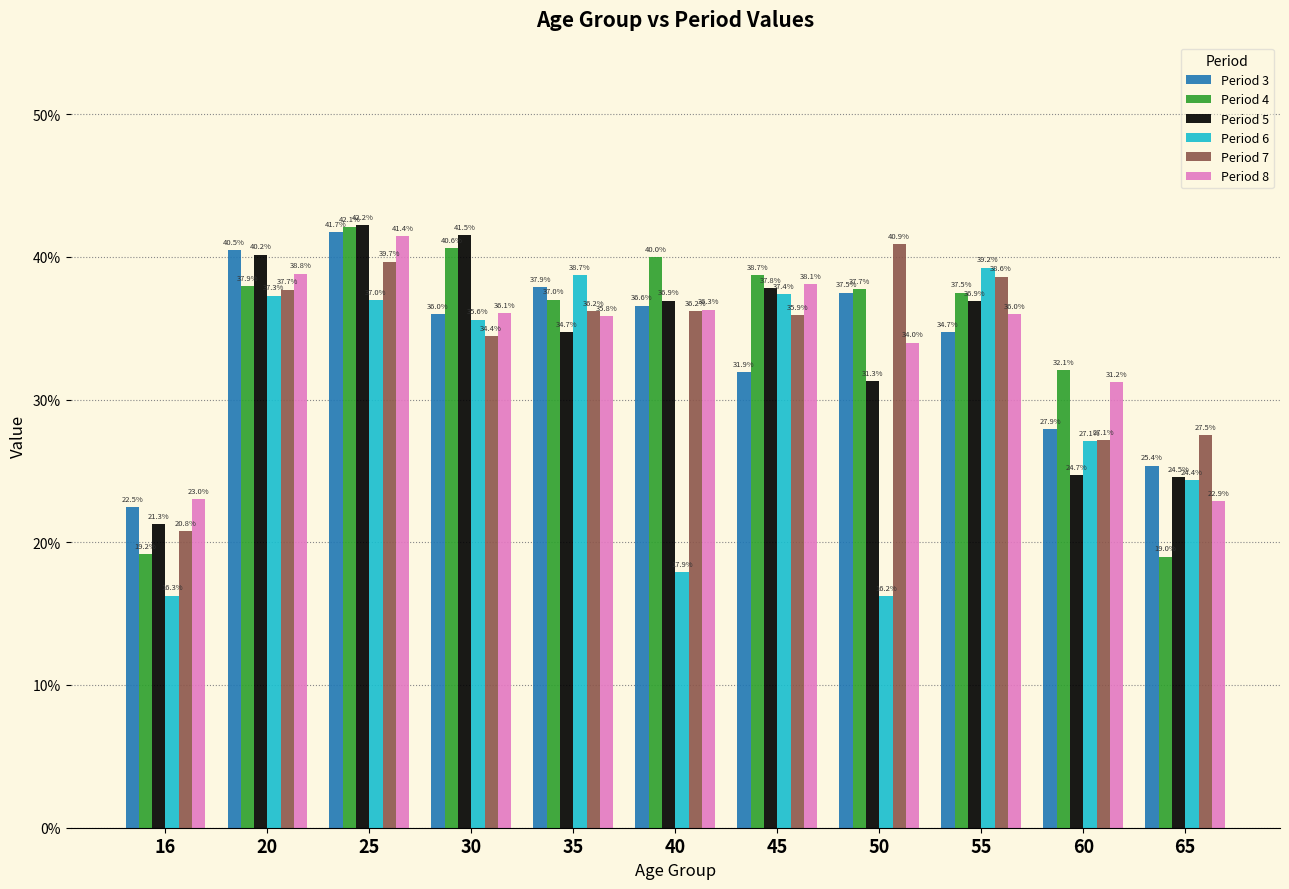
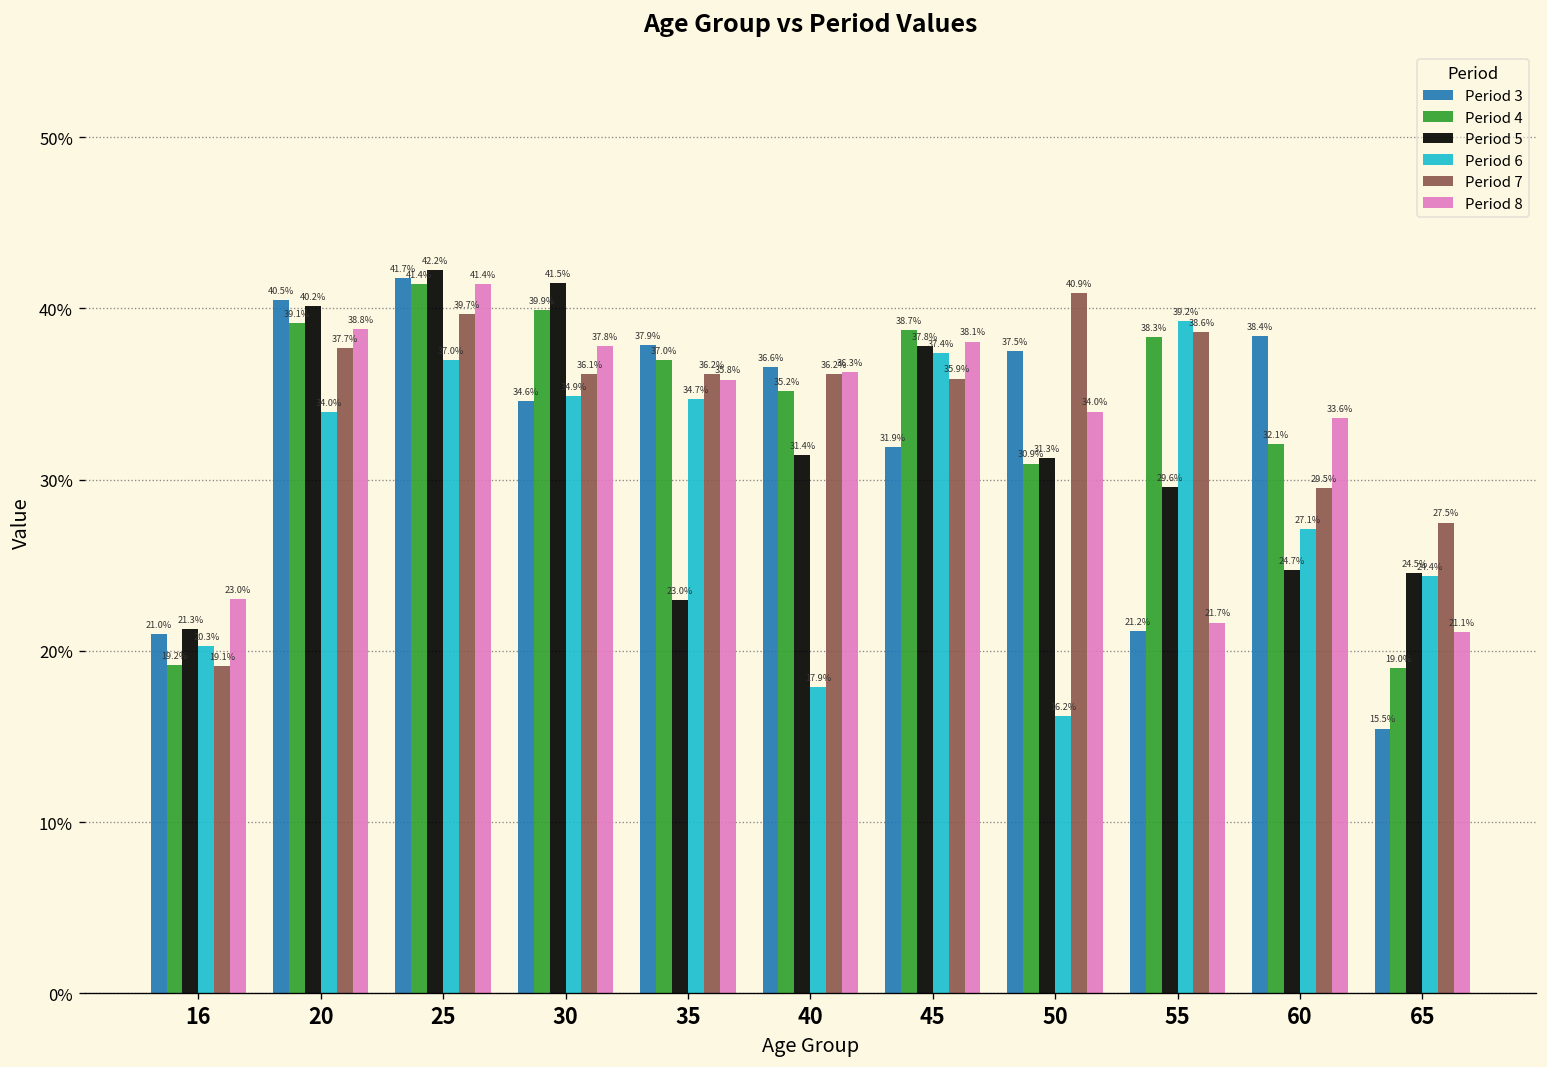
  {
    "Period 3": {
-     "16": "22.5%",
+     "16": "21.0%",
      "20": "40.5%",
-     "30": "36.0%",
+     "30": "34.6%",
      "35": "37.9%",
      "40": "36.6%",
      "45": "31.9%",
-     "55": "34.7%",
-     "60": "27.9%",
-     "65": "25.4%"
+     "55": "21.2%",
+     "60": "38.4%",
+     "65": "15.5%"
    },
    "Period 4": {
      "16": "19.2%",
-     "20": "37.9%",
-     "25": "42.1%",
-     "30": "40.6%",
+     "20": "39.1%",
+     "25": "41.4%",
+     "30": "39.9%",
      "35": "37.0%",
-     "40": "40.0%",
+     "40": "35.2%",
      "45": "38.7%",
-     "50": "37.7%",
-     "55": "37.5%",
+     "50": "30.9%",
+     "55": "38.3%",
      "60": "32.1%",
      "65": "19.0%"
    },
    "Period 5": {
      "16": "21.3%",
      "20": "40.2%",
      "30": "41.5%",
-     "35": "34.7%",
-     "40": "36.9%",
+     "35": "23.0%",
+     "40": "31.4%",
      "45": "37.8%",
      "50": "31.3%",
-     "55": "36.9%",
+     "55": "29.6%",
      "60": "24.7%"
    },
    "Period 6": {
-     "16": "16.3%",
-     "20": "37.3%",
+     "16": "20.3%",
+     "20": "34.0%",
      "25": "37.0%",
-     "30": "35.6%",
-     "35": "38.7%",
+     "30": "34.9%",
+     "35": "34.7%",
      "40": "17.9%",
      "45": "37.4%",
      "50": "16.2%",
      "55": "39.2%"
    },
    "Period 7": {
-     "16": "20.8%",
+     "16": "19.1%",
      "20": "37.7%",
      "25": "39.7%",
-     "30": "34.4%",
+     "30": "36.1%",
      "45": "35.9%",
      "50": "40.9%",
      "55": "38.6%",
-     "60": "27.1%",
+     "60": "29.5%",
      "65": "27.5%"
    },
    "Period 8": {
      "16": "23.0%",
      "20": "38.8%",
      "25": "41.4%",
-     "30": "36.1%",
+     "30": "37.8%",
      "45": "38.1%",
      "50": "34.0%",
-     "55": "36.0%",
-     "60": "31.2%",
-     "65": "22.9%"
+     "55": "21.7%",
+     "60": "33.6%",
+     "65": "21.1%"
    }
  }
